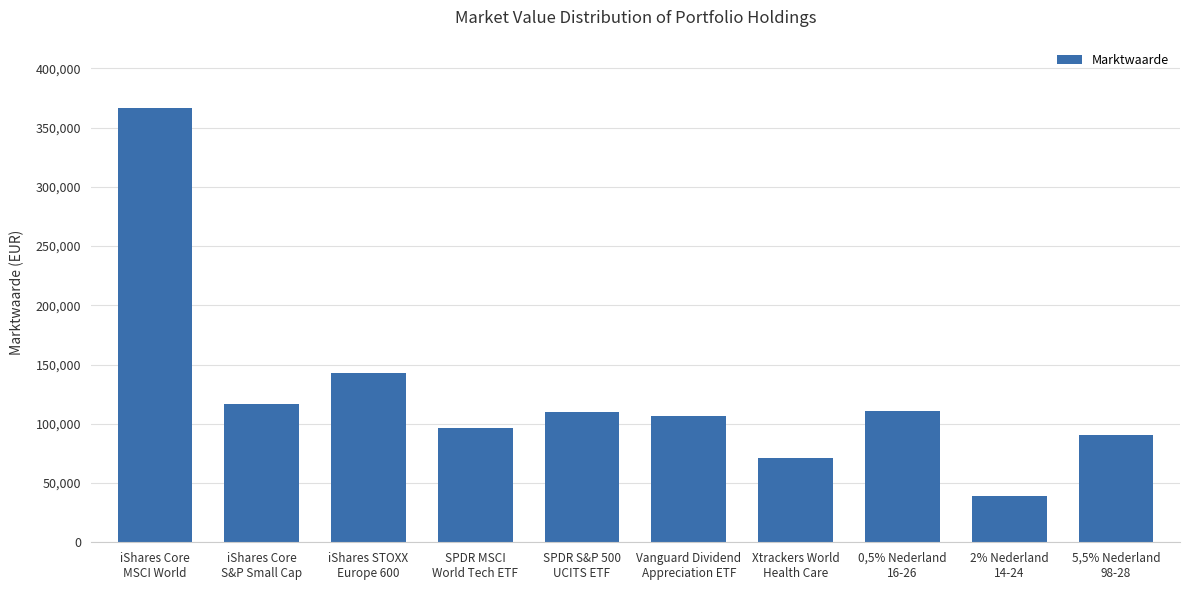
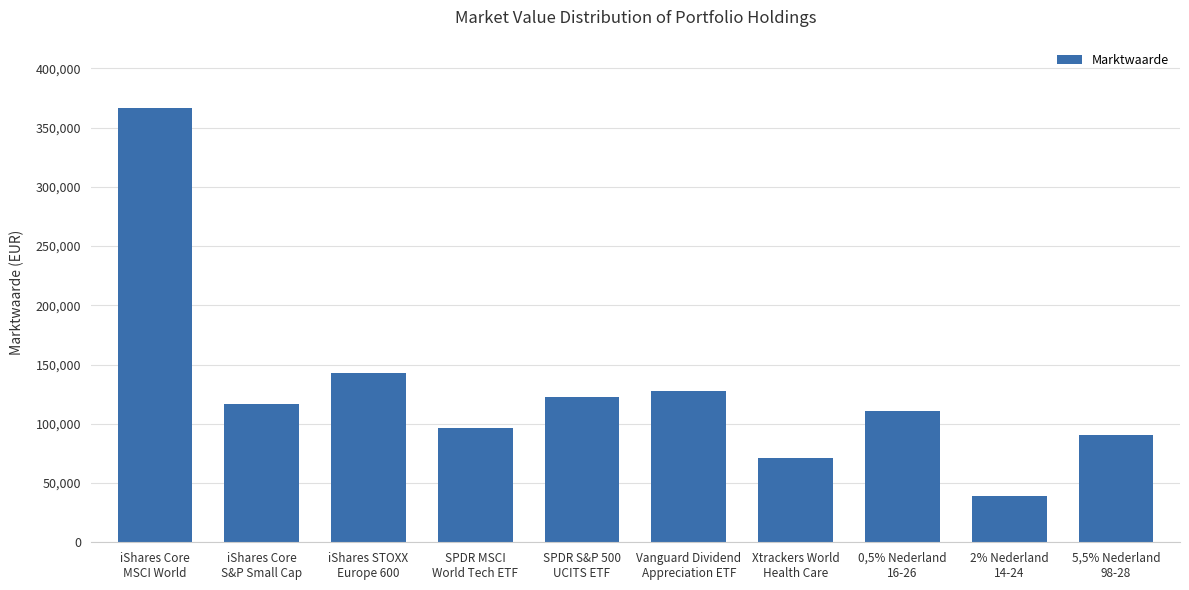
  {
    "iShares Core MSCI World": "367,000",
    "iShares Core S&P Small Cap": "117,000",
    "iShares STOXX Europe 600": "143,000",
    "SPDR MSCI World Tech ETF": "96,000",
-   "SPDR S&P 500 UCITS ETF": "110,000",
-   "Vanguard Dividend Appreciation ETF": "106,000",
+   "SPDR S&P 500 UCITS ETF": "122,000",
+   "Vanguard Dividend Appreciation ETF": "128,000",
    "Xtrackers World Health Care": "71,000",
    "0,5% Nederland 16-26": "111,000",
    "2% Nederland 14-24": "39,000",
    "5,5% Nederland 98-28": "90,000"
  }
